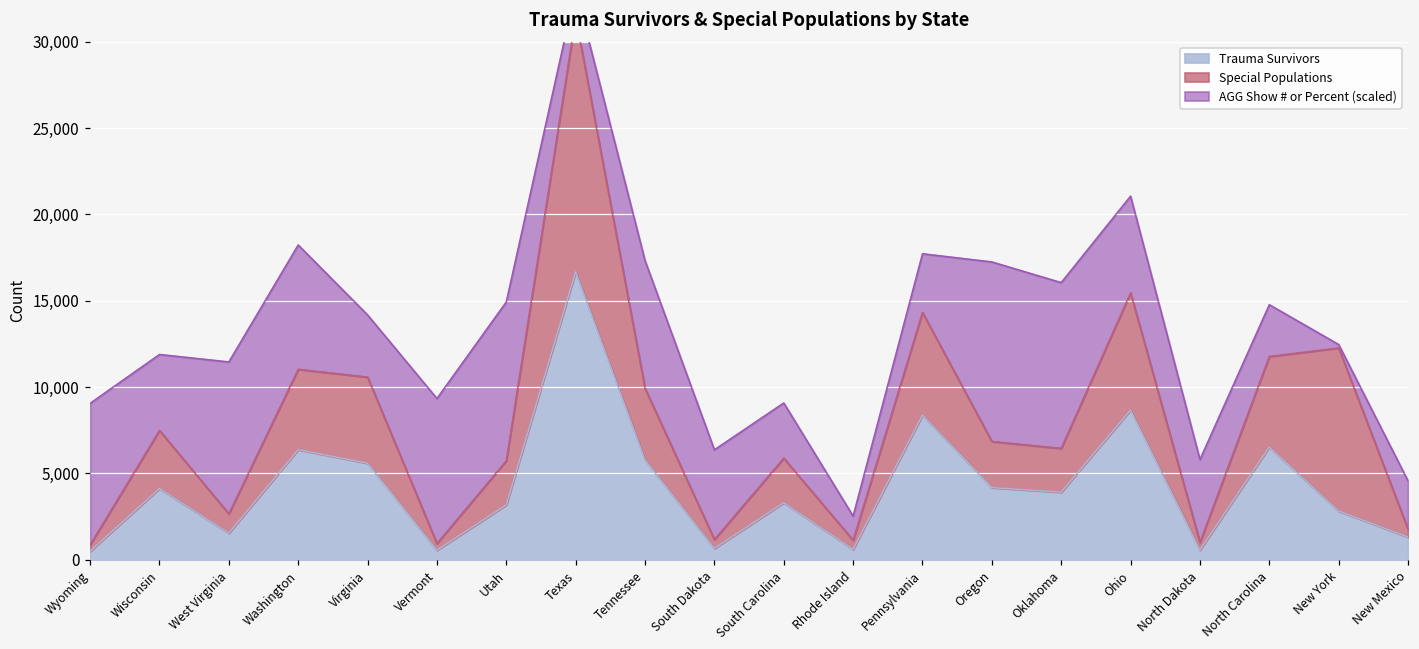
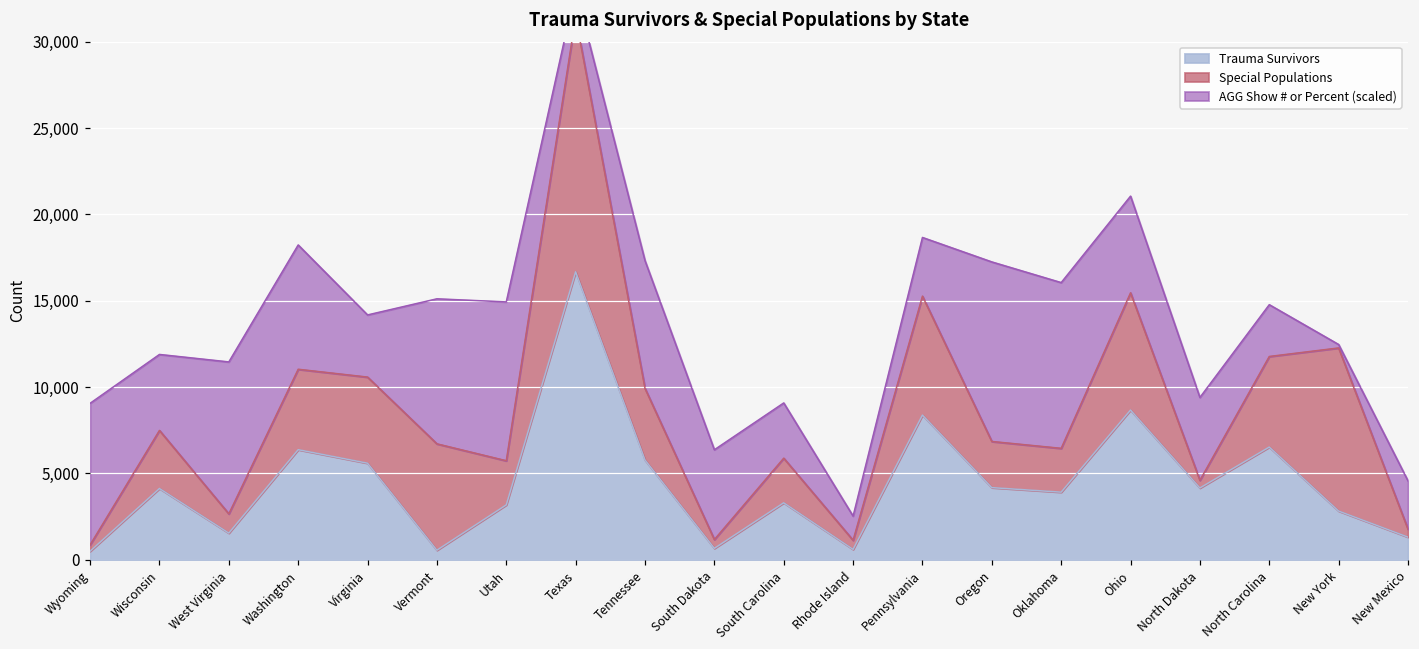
  {
    "Trauma Survivors": {
      "Wyoming": "500",
      "Wisconsin": "4,100",
      "West Virginia": "1,500",
      "Washington": "6,400",
      "Virginia": "5,600",
      "Vermont": "500",
      "Utah": "3,200",
      "Texas": "16,700",
      "Tennessee": "5,800",
      "South Dakota": "700",
      "South Carolina": "3,300",
      "Rhode Island": "600",
      "Pennsylvania": "8,400",
      "Oregon": "4,200",
      "Oklahoma": "3,900",
      "Ohio": "8,700",
-     "North Dakota": "600",
+     "North Dakota": "4,200",
      "North Carolina": "6,500",
      "New York": "2,800",
      "New Mexico": "1,300"
    },
    "Special Populations": {
      "Wyoming": "400",
      "Wisconsin": "3,400",
      "West Virginia": "1,100",
      "Washington": "4,700",
      "Virginia": "5,000",
-     "Vermont": "400",
+     "Vermont": "6,200",
      "Utah": "2,600",
      "Tennessee": "4,100",
      "South Dakota": "500",
      "South Carolina": "2,600",
      "Rhode Island": "500",
-     "Pennsylvania": "5,900",
+     "Pennsylvania": "6,900",
      "Oregon": "2,700",
      "Oklahoma": "2,500",
      "Ohio": "6,800",
      "North Dakota": "400",
      "North Carolina": "5,200",
      "New York": "9,400",
      "New Mexico": "500"
    },
    "AGG Show # or Percent (scaled)": {
      "Wyoming": "8,200",
      "Wisconsin": "4,400",
      "West Virginia": "8,800",
      "Washington": "7,200",
      "Virginia": "3,600",
      "Vermont": "8,400",
      "Utah": "9,200",
      "Tennessee": "7,400",
      "South Dakota": "5,200",
      "South Carolina": "3,200",
      "Rhode Island": "1,400",
      "Pennsylvania": "3,400",
      "Oregon": "10,400",
      "Oklahoma": "9,600",
      "Ohio": "5,600",
      "North Dakota": "4,800",
      "North Carolina": "3,000",
      "New York": "200",
      "New Mexico": "2,800"
    }
  }
